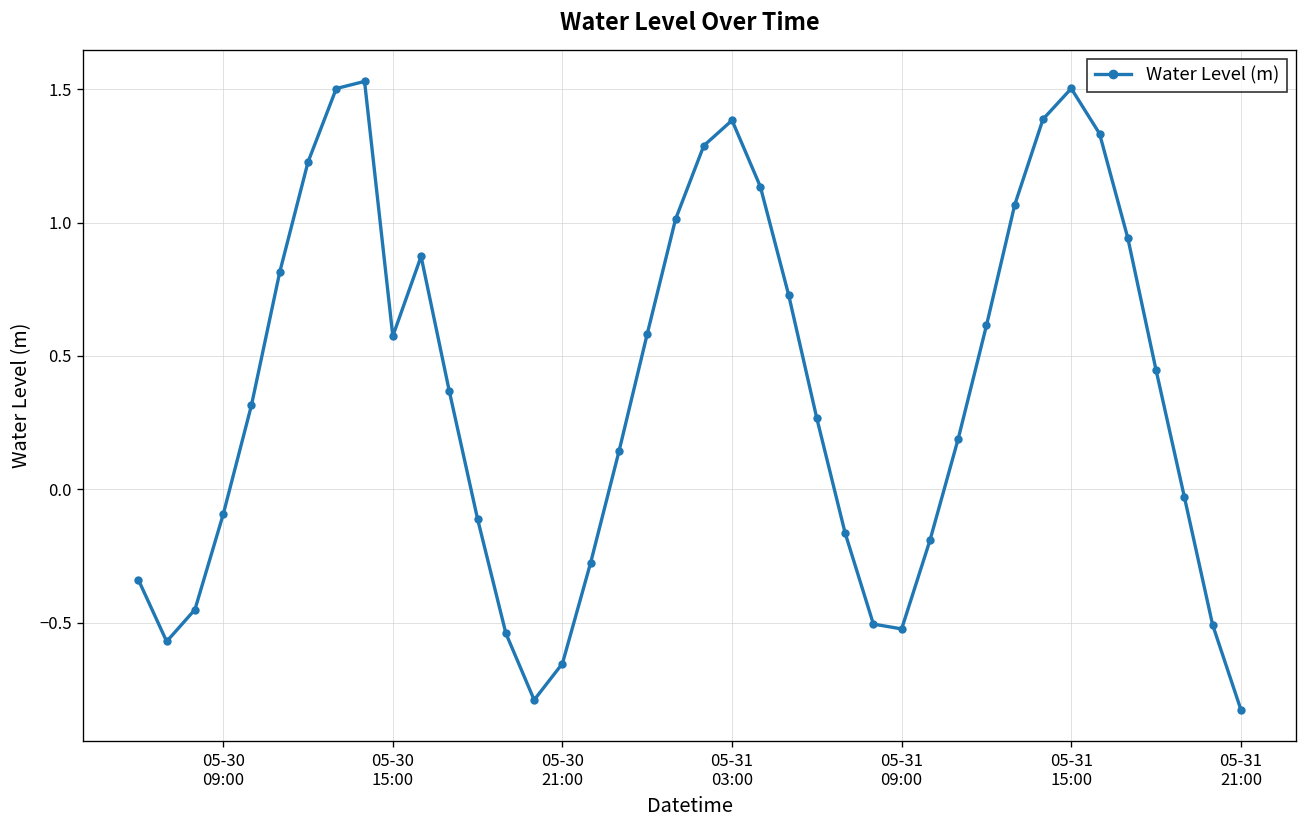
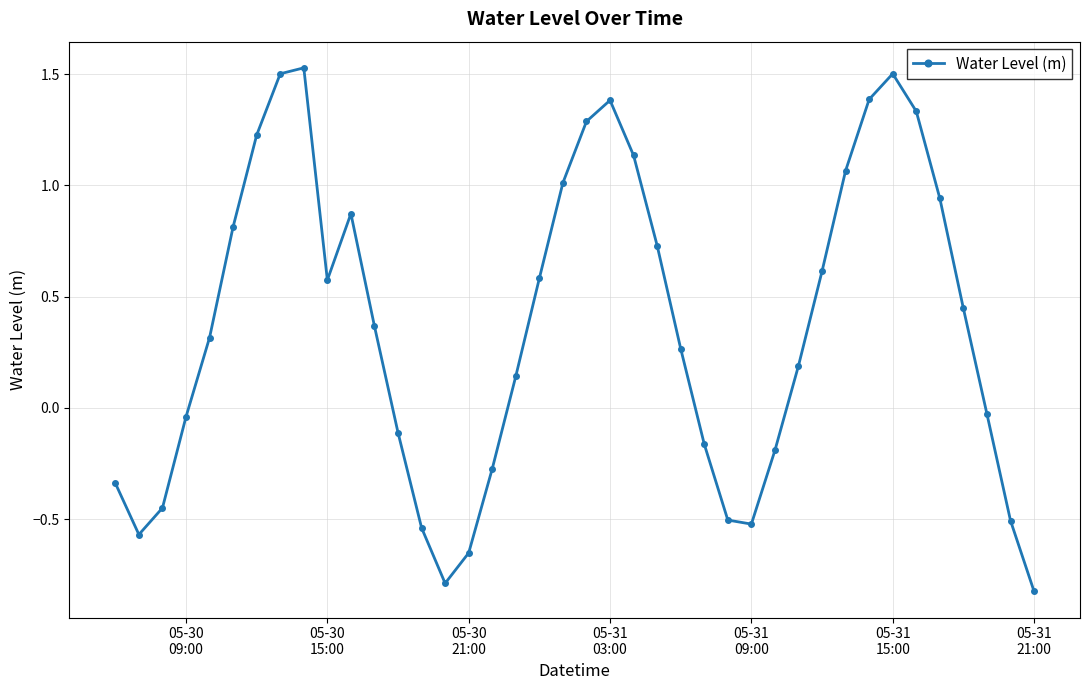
  {
-   "05-30 09:00": -0.09,
+   "05-30 09:00": -0.04,
    "05-30 15:00": 0.57,
    "05-30 21:00": -0.65,
    "05-31 03:00": 1.38,
    "05-31 09:00": -0.52,
    "05-31 15:00": 1.50,
    "05-31 21:00": -0.82
  }
